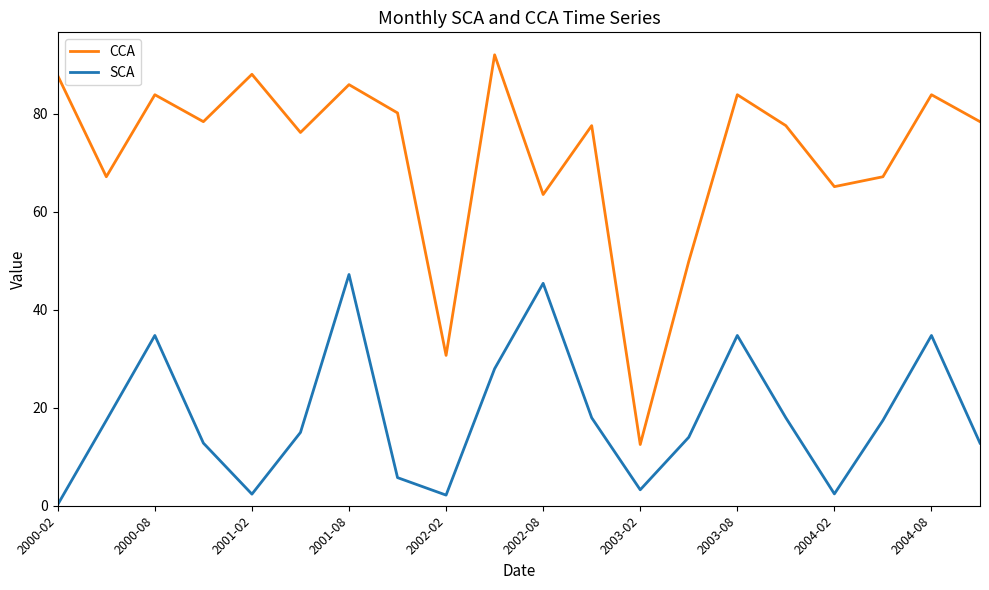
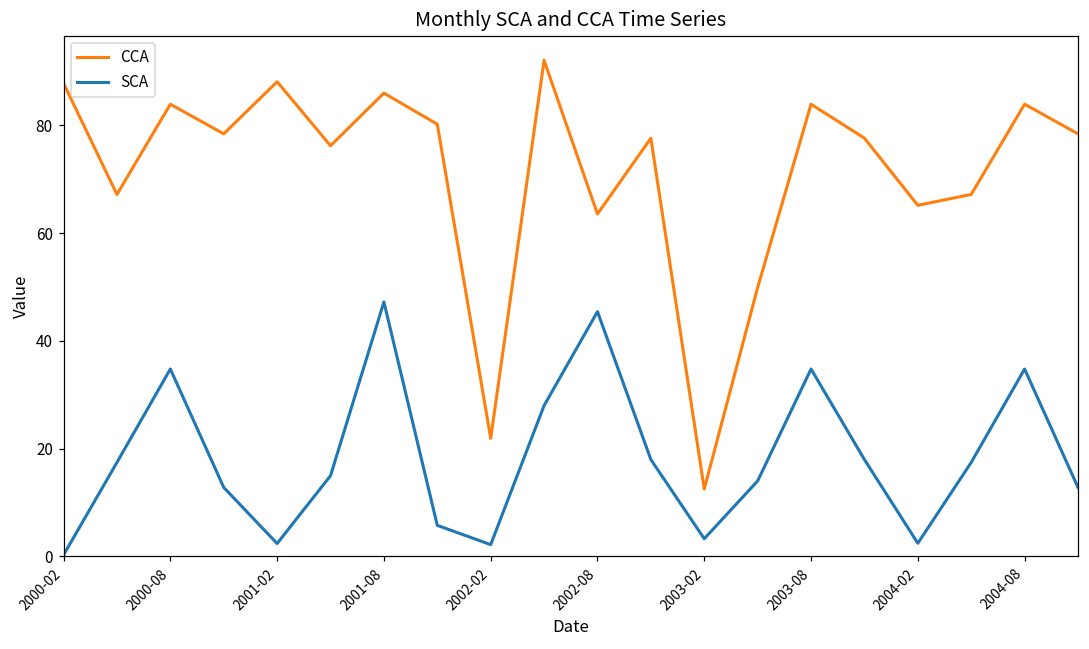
  {
    "CCA": {
      "2000-02": 88,
      "2000-08": 84,
      "2001-02": 88,
      "2001-08": 86,
-     "2002-02": 31,
+     "2002-02": 22,
      "2002-08": 64,
      "2003-02": 13,
      "2003-08": 84,
      "2004-02": 65,
      "2004-08": 84
    },
    "SCA": {
      "2000-02": 0,
      "2000-08": 35,
      "2001-02": 2,
      "2001-08": 47,
      "2002-02": 2,
      "2002-08": 45,
      "2003-02": 3,
      "2003-08": 35,
      "2004-02": 2,
      "2004-08": 35
    }
  }
